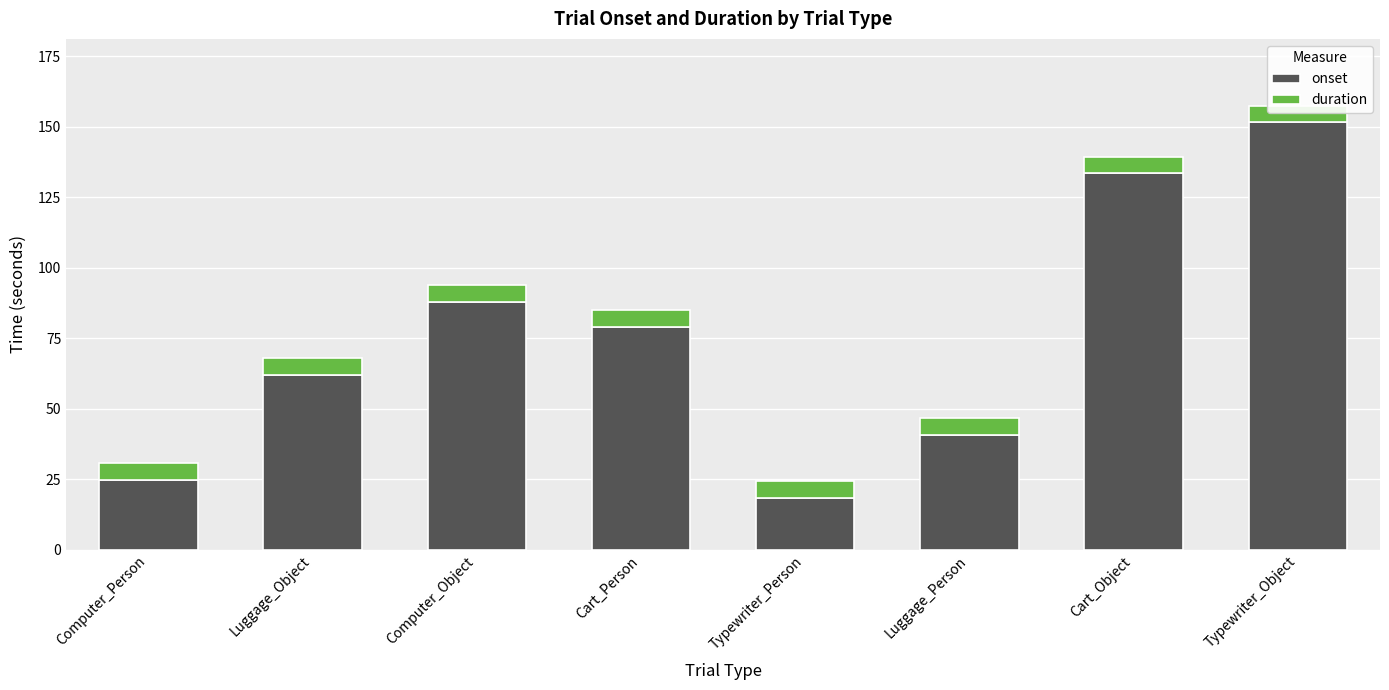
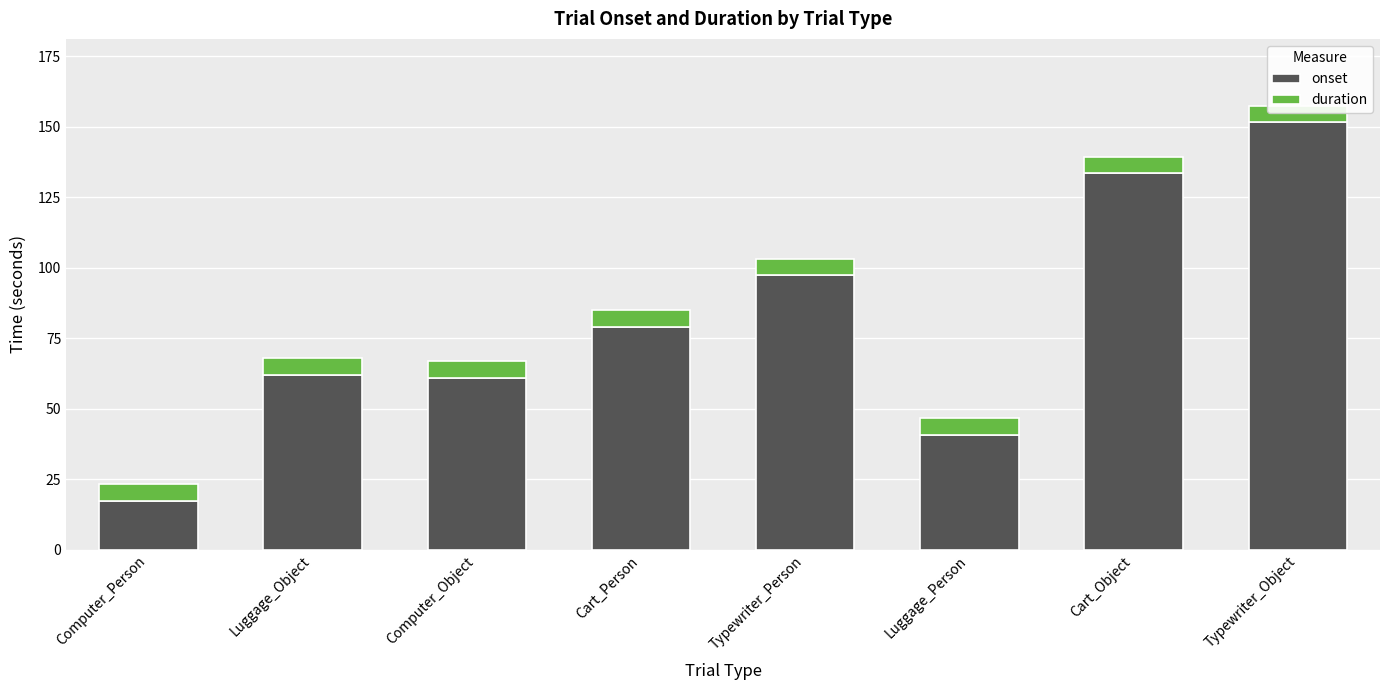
  {
    "onset": {
-     "Computer_Person": 25,
+     "Computer_Person": 17,
      "Luggage_Object": 62,
-     "Computer_Object": 88,
+     "Computer_Object": 61,
      "Cart_Person": 79,
-     "Typewriter_Person": 18,
+     "Typewriter_Person": 97,
      "Luggage_Person": 41,
      "Cart_Object": 133,
      "Typewriter_Object": 152
    },
    "duration": {
      "Computer_Person": 6,
      "Luggage_Object": 6,
      "Computer_Object": 6,
      "Cart_Person": 6,
      "Typewriter_Person": 6,
      "Luggage_Person": 6,
      "Cart_Object": 6
    }
  }
